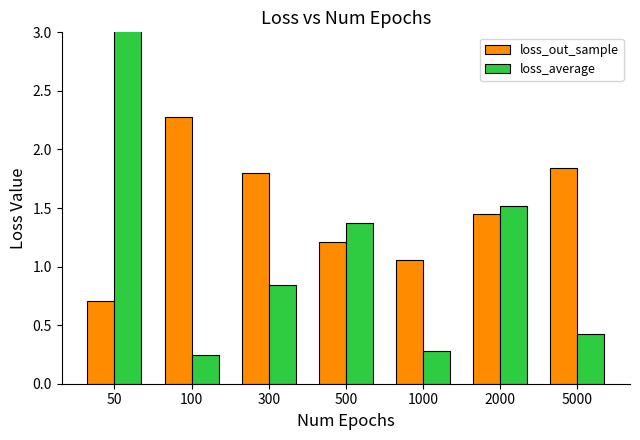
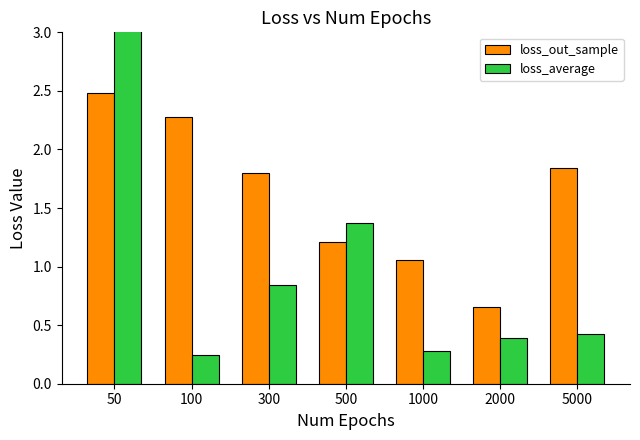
  {
    "loss_out_sample": {
-     "50": 0.71,
+     "50": 2.48,
      "100": 2.28,
      "300": 1.80,
      "500": 1.21,
      "1000": 1.06,
-     "2000": 1.45,
+     "2000": 0.66,
      "5000": 1.84
    },
    "loss_average": {
      "100": 0.24,
      "300": 0.84,
      "500": 1.37,
      "1000": 0.28,
-     "2000": 1.52,
+     "2000": 0.39,
      "5000": 0.43
    }
  }
